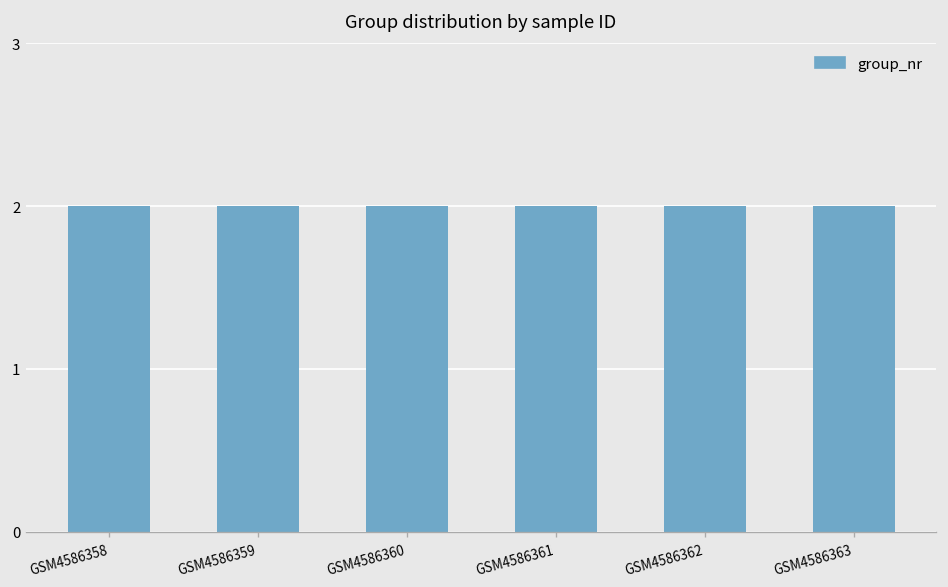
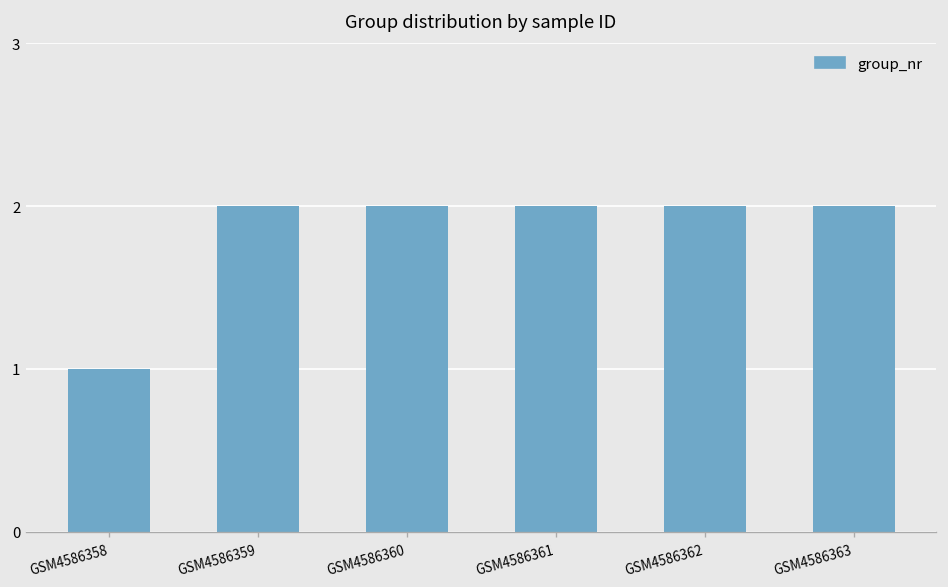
  {
-   "GSM4586358": 2,
+   "GSM4586358": 1,
    "GSM4586359": 2,
    "GSM4586360": 2,
    "GSM4586361": 2,
    "GSM4586362": 2,
    "GSM4586363": 2
  }
